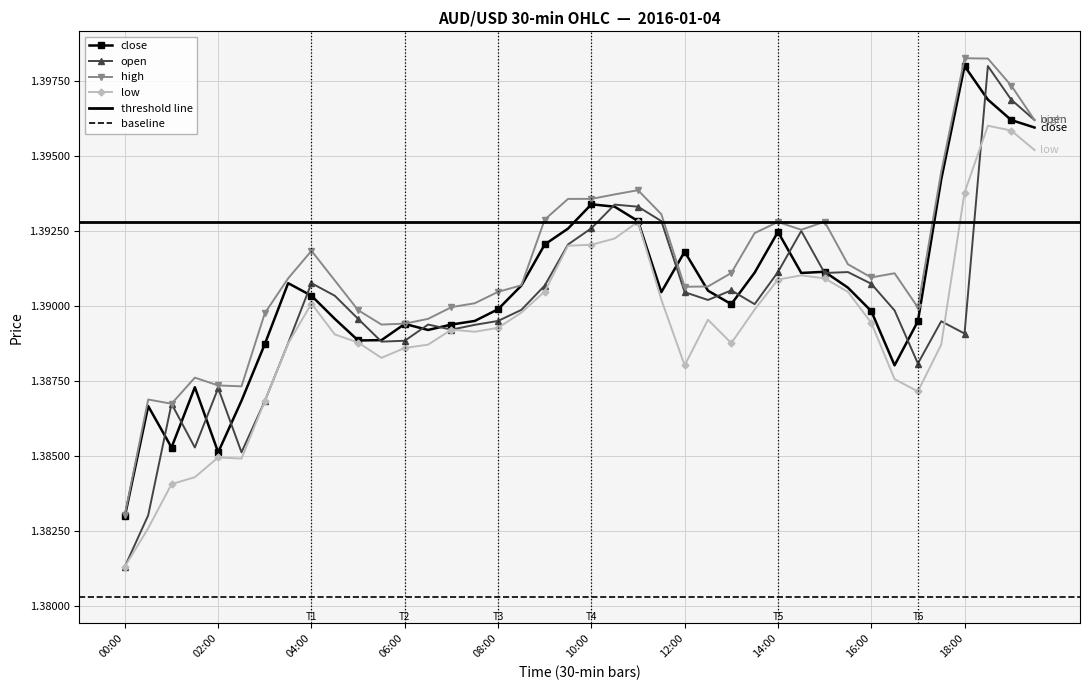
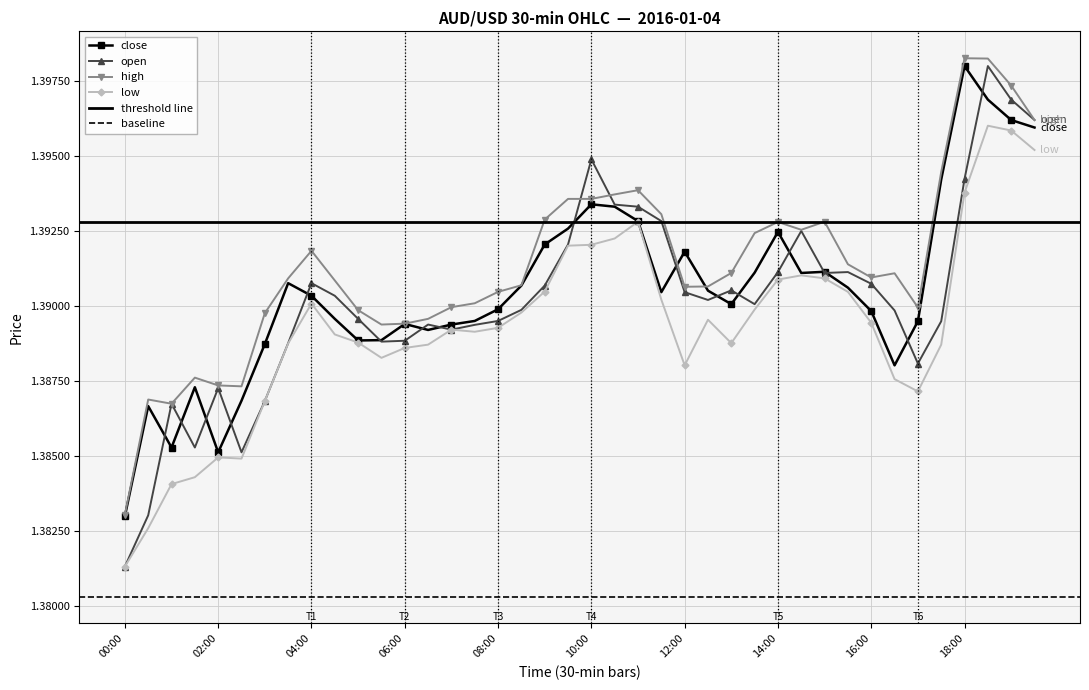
  {
    "close": {
      "02:00": 1.3851,
      "04:00": 1.3904,
      "08:00": 1.3899,
      "10:00": 1.3934,
      "12:00": 1.3918,
      "14:00": 1.3925,
      "16:00": 1.3898,
      "18:00": 1.3980
    },
    "open": {
      "02:00": 1.3873,
      "04:00": 1.3908,
      "06:00": 1.3889,
      "08:00": 1.3895,
-     "10:00": 1.3926,
+     "10:00": 1.3949,
      "12:00": 1.3905,
      "14:00": 1.3911,
      "16:00": 1.3908,
-     "18:00": 1.3891
+     "18:00": 1.3943
    },
    "high": {
      "02:00": 1.3874,
      "04:00": 1.3919,
      "08:00": 1.3905,
      "10:00": 1.3936,
      "12:00": 1.3907,
      "14:00": 1.3928,
      "16:00": 1.3910,
      "18:00": 1.3983
    },
    "low": {
      "02:00": 1.3850,
      "04:00": 1.3901,
      "06:00": 1.3886,
      "08:00": 1.3893,
      "10:00": 1.3921,
      "12:00": 1.3880,
      "14:00": 1.3909,
      "16:00": 1.3895,
      "18:00": 1.3938
    }
  }
